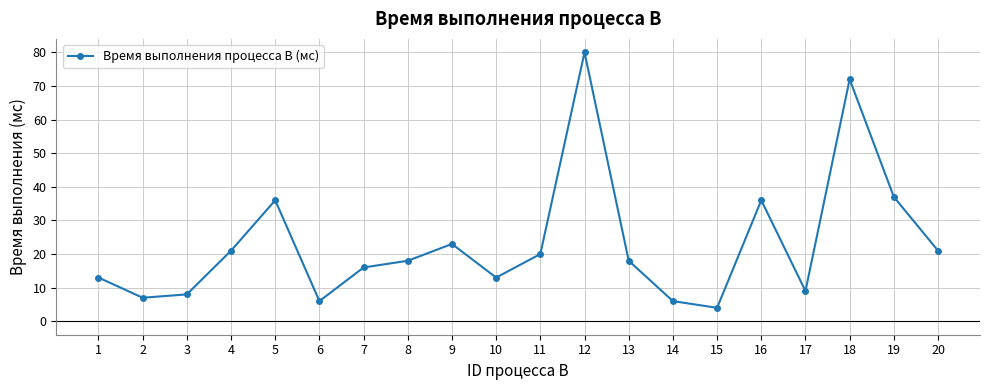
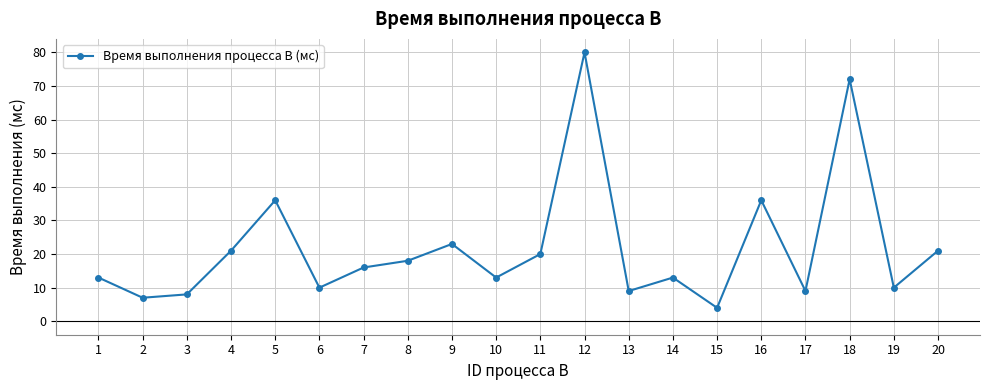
  {
    "1": 13,
    "2": 7,
    "3": 8,
    "4": 21,
    "5": 36,
-   "6": 6,
+   "6": 10,
    "7": 16,
    "8": 18,
    "9": 23,
    "10": 13,
    "11": 20,
    "12": 80,
-   "13": 18,
-   "14": 6,
+   "13": 9,
+   "14": 13,
    "15": 4,
    "16": 36,
    "17": 9,
    "18": 72,
-   "19": 37,
+   "19": 10,
    "20": 21
  }
